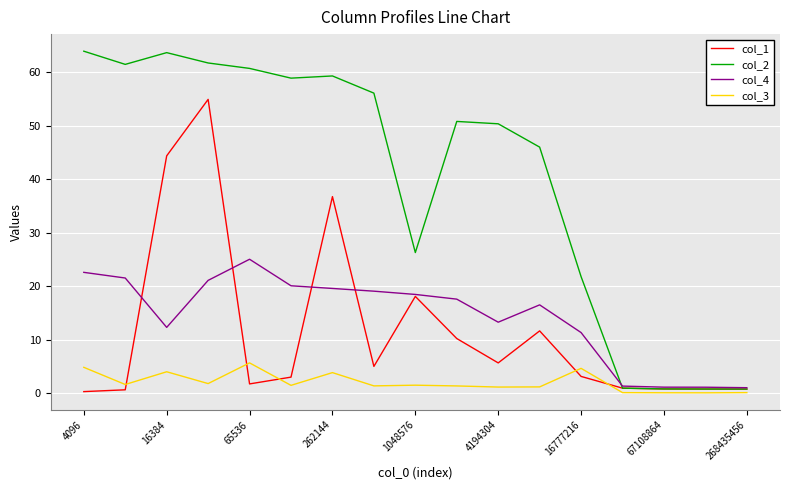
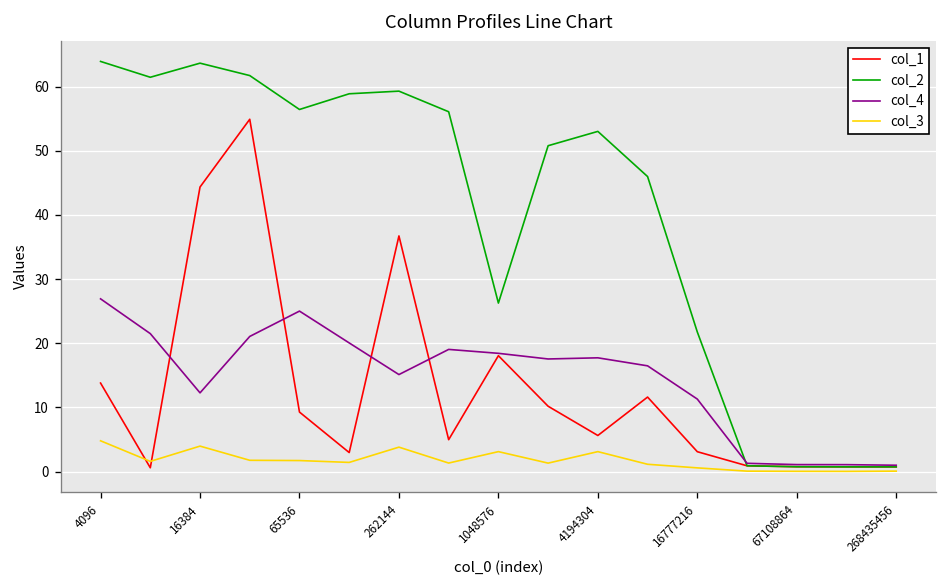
  {
    "col_1": {
-     "4096": 0,
+     "4096": 14,
      "16384": 44,
-     "65536": 2,
+     "65536": 9,
      "262144": 37,
      "4194304": 6,
      "16777216": 3
    },
    "col_2": {
      "4096": 64,
      "16384": 64,
-     "65536": 61,
+     "65536": 56,
      "262144": 59,
      "1048576": 26,
-     "4194304": 50,
+     "4194304": 53,
      "16777216": 22
    },
    "col_4": {
-     "4096": 23,
+     "4096": 27,
      "16384": 12,
      "65536": 25,
-     "262144": 20,
-     "4194304": 13,
+     "262144": 15,
+     "4194304": 18,
      "16777216": 11
    },
    "col_3": {
      "4096": 5,
      "16384": 4,
-     "65536": 6,
+     "65536": 2,
      "262144": 4,
-     "1048576": 1,
-     "4194304": 1,
-     "16777216": 5,
+     "1048576": 3,
+     "4194304": 3,
+     "16777216": 1,
      "67108864": 0,
      "268435456": 0
    }
  }
